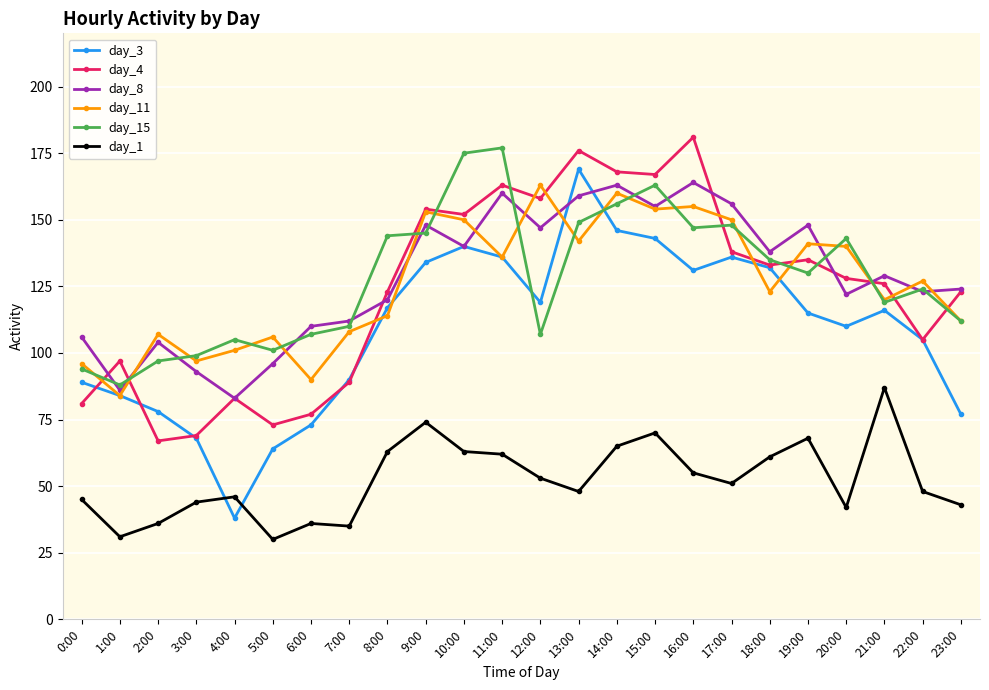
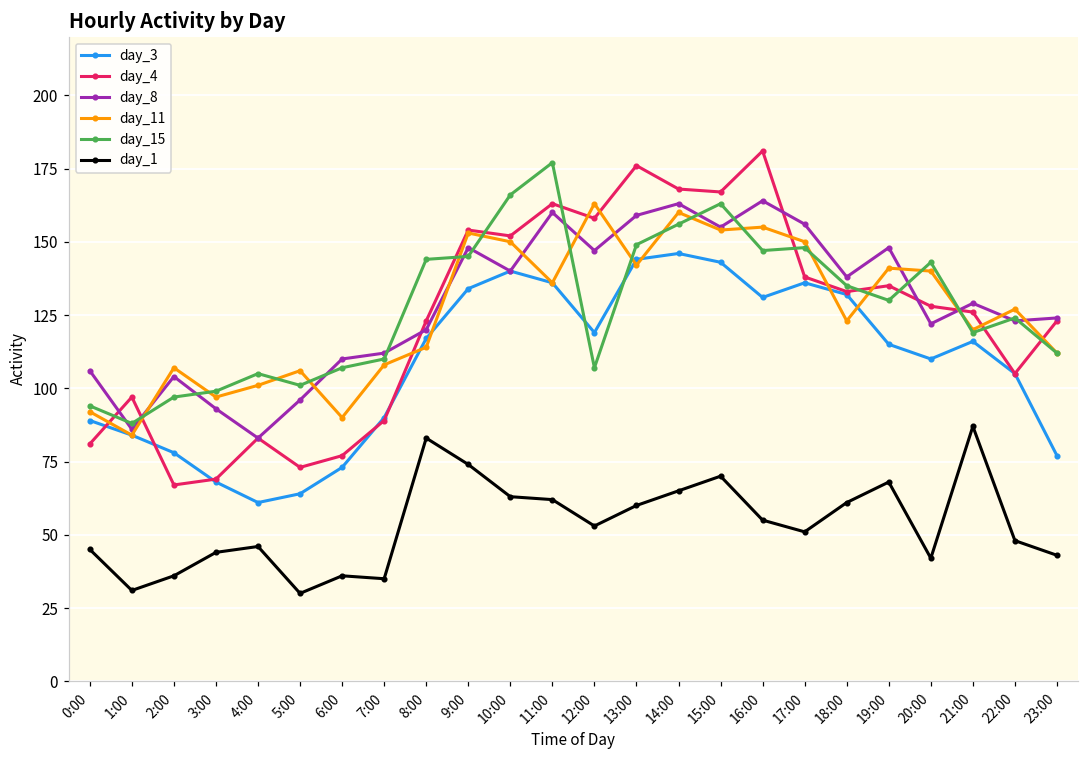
  {
    "day_3": {
      "0:00": 89,
      "2:00": 78,
      "3:00": 68,
-     "4:00": 38,
+     "4:00": 61,
      "5:00": 64,
      "6:00": 73,
      "7:00": 90,
      "8:00": 117,
      "9:00": 134,
      "12:00": 119,
-     "13:00": 169,
+     "13:00": 144,
      "14:00": 146,
      "15:00": 143,
      "16:00": 131,
      "17:00": 136,
      "18:00": 132,
      "19:00": 115,
      "20:00": 110,
      "21:00": 116,
      "23:00": 77
    },
    "day_4": {
      "0:00": 81,
      "1:00": 97,
      "2:00": 67,
      "3:00": 69,
      "5:00": 73,
      "6:00": 77,
      "7:00": 89,
      "8:00": 123,
      "9:00": 154,
      "10:00": 152,
      "11:00": 163,
      "12:00": 158,
      "13:00": 176,
      "14:00": 168,
      "15:00": 167,
      "16:00": 181,
      "17:00": 138,
      "18:00": 133,
      "19:00": 135,
      "20:00": 128,
      "21:00": 126,
      "23:00": 123
    },
    "day_8": {
      "0:00": 106,
      "1:00": 86,
      "2:00": 104,
      "3:00": 93,
      "5:00": 96,
      "6:00": 110,
      "7:00": 112,
      "8:00": 120,
      "9:00": 148,
      "11:00": 160,
      "12:00": 147,
      "13:00": 159,
      "14:00": 163,
      "15:00": 155,
      "16:00": 164,
      "17:00": 156,
      "18:00": 138,
      "19:00": 148,
      "20:00": 122,
      "21:00": 129,
      "22:00": 123,
      "23:00": 124
    },
    "day_11": {
-     "0:00": 96,
+     "0:00": 92,
      "2:00": 107,
      "3:00": 97,
      "4:00": 101,
      "5:00": 106,
      "6:00": 90,
      "7:00": 108,
      "8:00": 114,
      "9:00": 153,
      "10:00": 150,
      "12:00": 163,
      "13:00": 142,
      "14:00": 160,
      "15:00": 154,
      "16:00": 155,
      "17:00": 150,
      "18:00": 123,
      "19:00": 141,
      "20:00": 140,
      "21:00": 120,
      "22:00": 127
    },
    "day_15": {
      "0:00": 94,
      "1:00": 88,
      "2:00": 97,
      "3:00": 99,
      "4:00": 105,
      "5:00": 101,
      "6:00": 107,
      "7:00": 110,
      "8:00": 144,
      "9:00": 145,
-     "10:00": 175,
+     "10:00": 166,
      "11:00": 177,
      "12:00": 107,
      "13:00": 149,
      "14:00": 156,
      "15:00": 163,
      "16:00": 147,
      "17:00": 148,
      "18:00": 135,
      "19:00": 130,
      "20:00": 143,
      "21:00": 119,
      "22:00": 124
    },
    "day_1": {
      "0:00": 45,
      "1:00": 31,
      "2:00": 36,
      "3:00": 44,
      "4:00": 46,
      "5:00": 30,
      "6:00": 36,
      "7:00": 35,
-     "8:00": 63,
+     "8:00": 83,
      "9:00": 74,
      "10:00": 63,
      "11:00": 62,
      "12:00": 53,
-     "13:00": 48,
+     "13:00": 60,
      "14:00": 65,
      "15:00": 70,
      "16:00": 55,
      "17:00": 51,
      "18:00": 61,
      "19:00": 68,
      "20:00": 42,
      "21:00": 87,
      "22:00": 48,
      "23:00": 43
    }
  }
